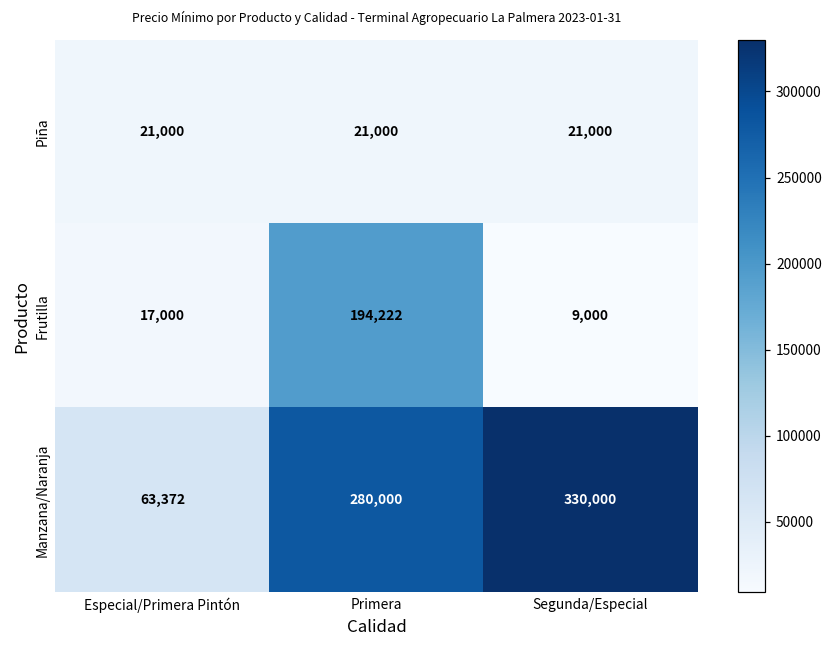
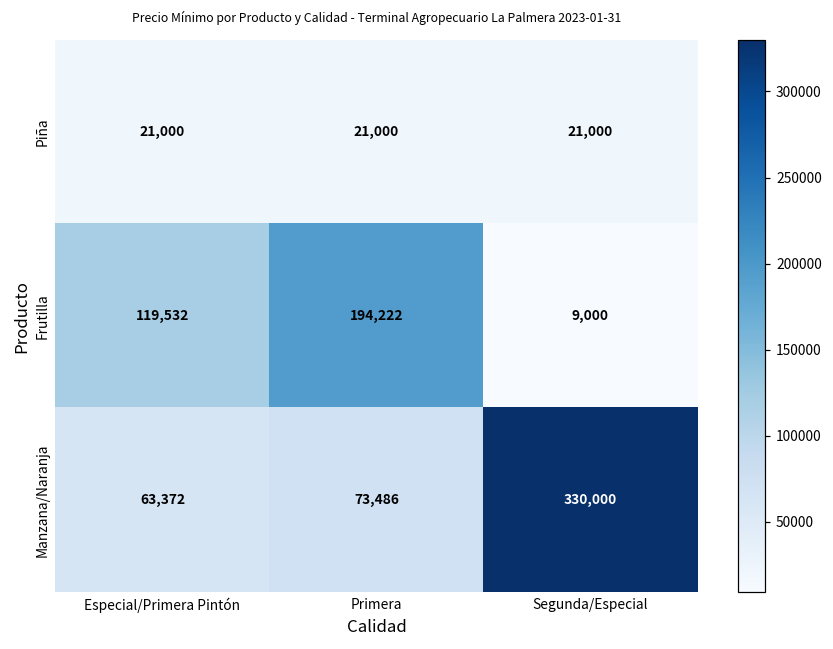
  {
    "Piña": {
      "Especial/Primera Pintón": "21,000",
      "Primera": "21,000",
      "Segunda/Especial": "21,000"
    },
    "Frutilla": {
-     "Especial/Primera Pintón": "17,000",
+     "Especial/Primera Pintón": "119,532",
      "Primera": "194,222",
      "Segunda/Especial": "9,000"
    },
    "Manzana/Naranja": {
      "Especial/Primera Pintón": "63,372",
-     "Primera": "280,000",
+     "Primera": "73,486",
      "Segunda/Especial": "330,000"
    }
  }
